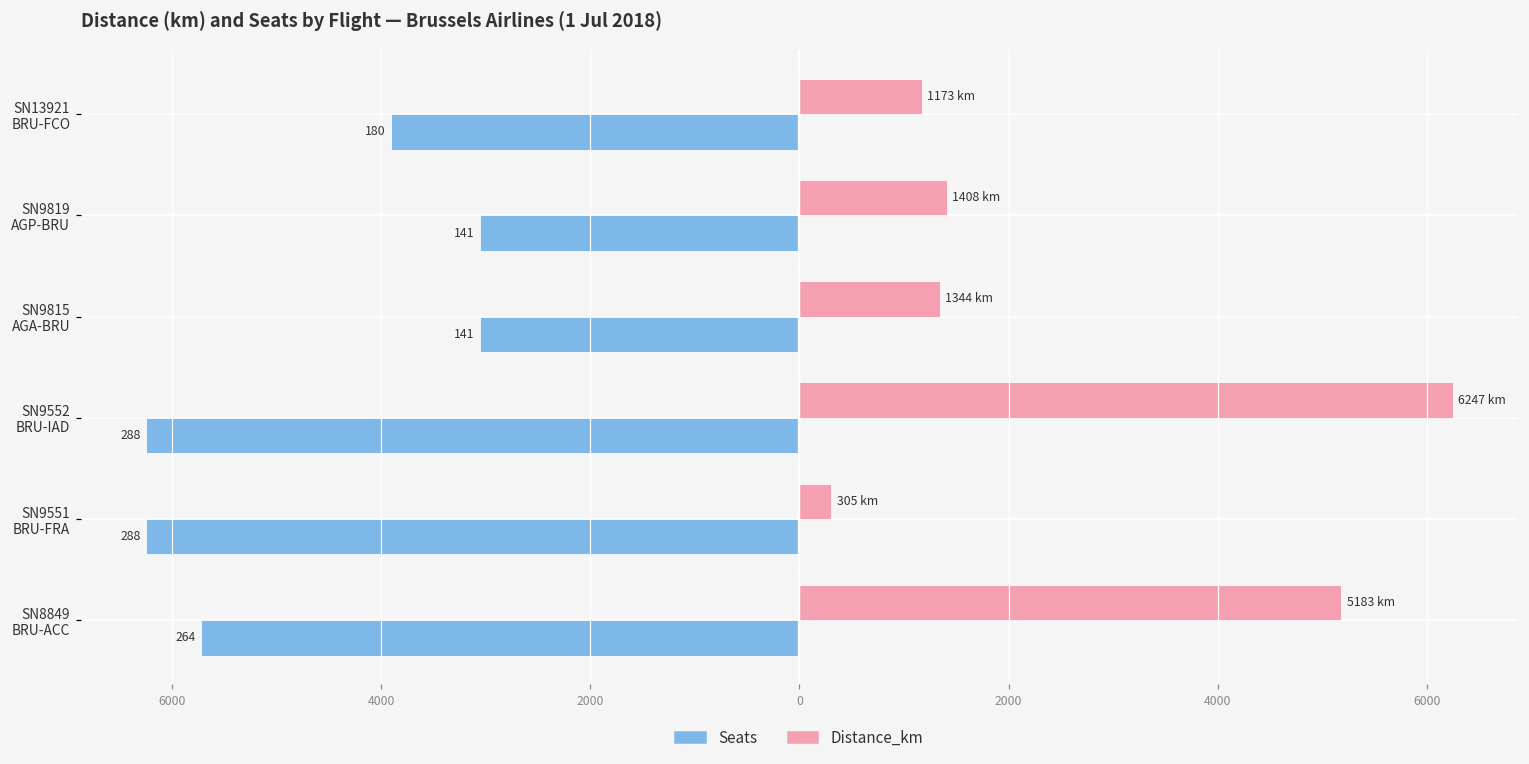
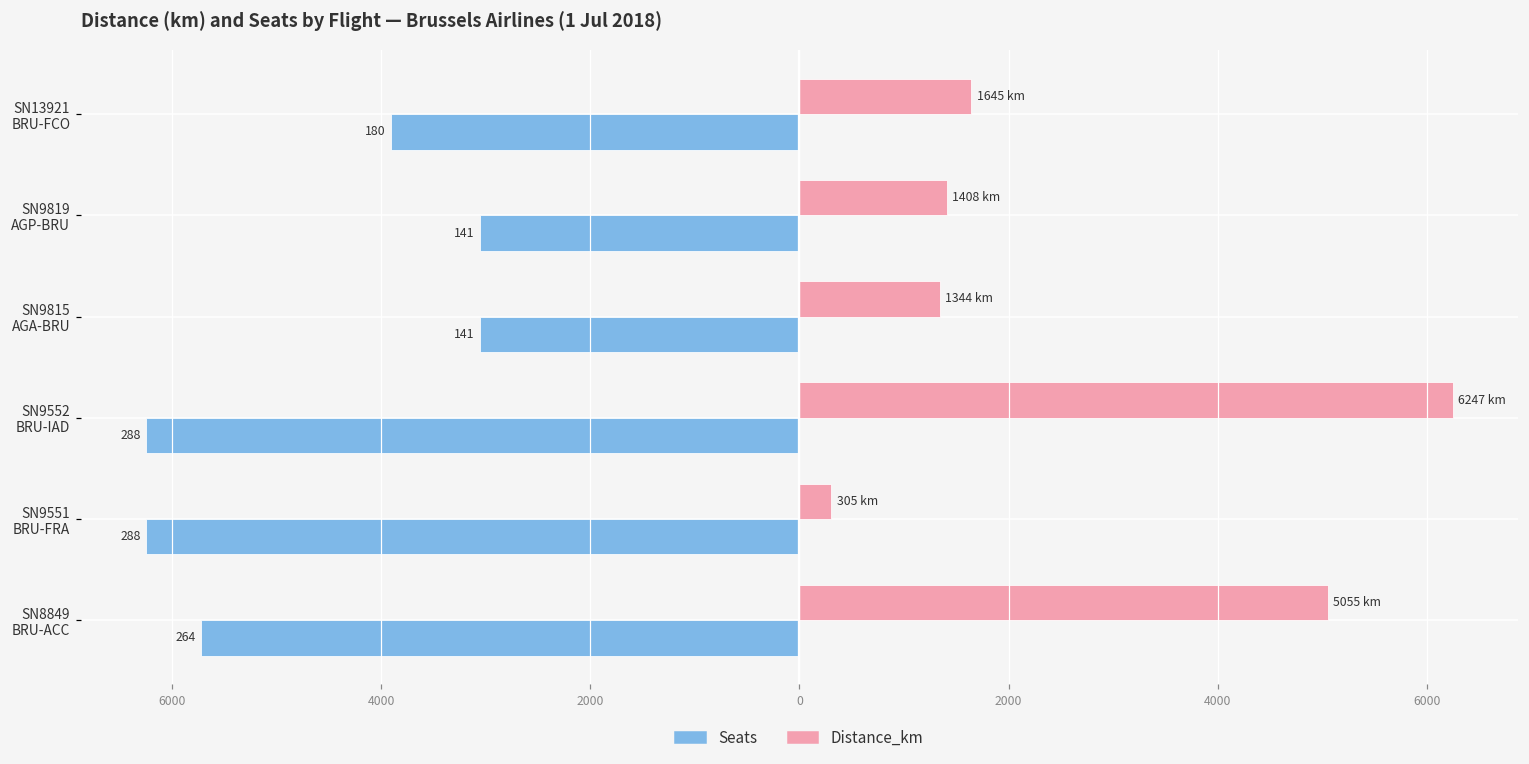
  {
    "Distance_km": {
-     "SN13921 BRU-FCO": 1173,
+     "SN13921 BRU-FCO": 1645,
      "SN9819 AGP-BRU": 1408,
      "SN9815 AGA-BRU": 1344,
      "SN9552 BRU-IAD": 6247,
      "SN9551 BRU-FRA": 305,
-     "SN8849 BRU-ACC": 5183
+     "SN8849 BRU-ACC": 5055
    }
  }
